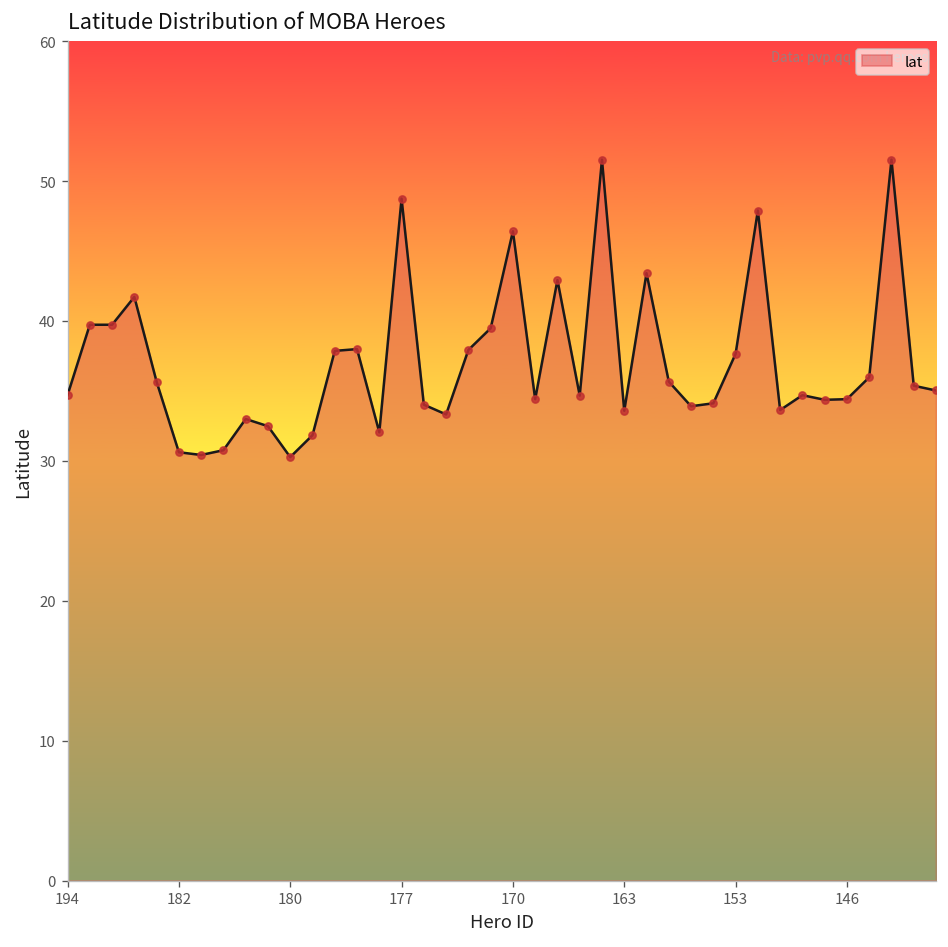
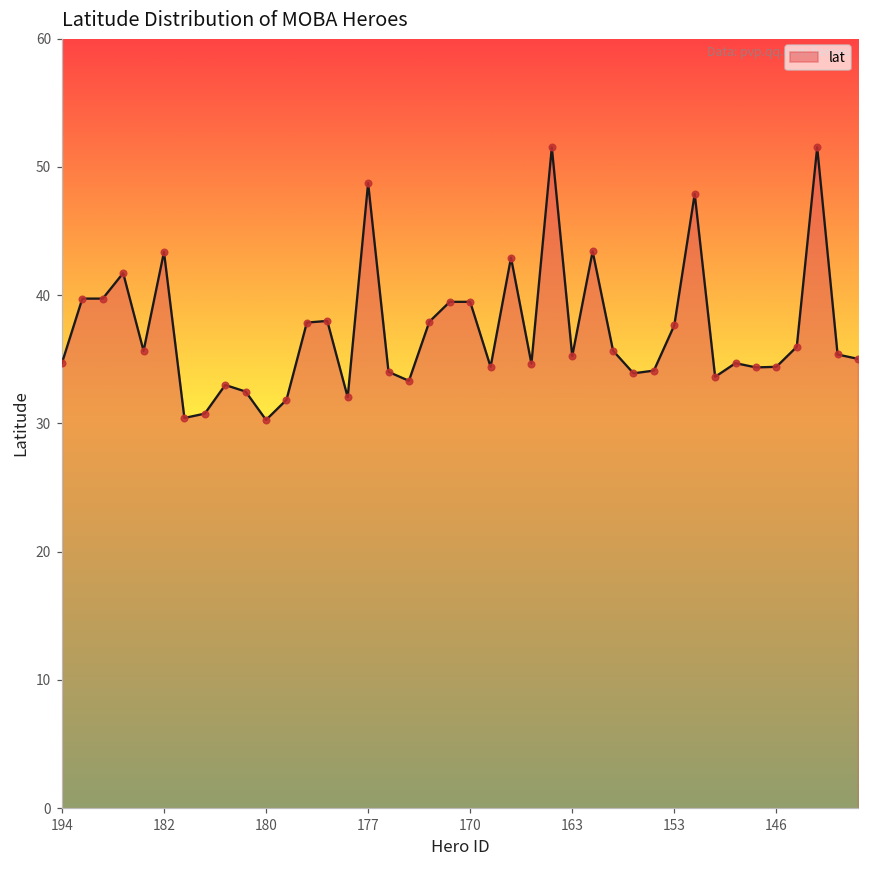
  {
    "194": 34.7,
-   "182": 30.6,
+   "182": 43.4,
    "180": 30.3,
    "177": 48.7,
-   "170": 46.4,
-   "163": 33.6,
+   "170": 39.5,
+   "163": 35.2,
    "153": 37.7,
    "146": 34.4
  }
